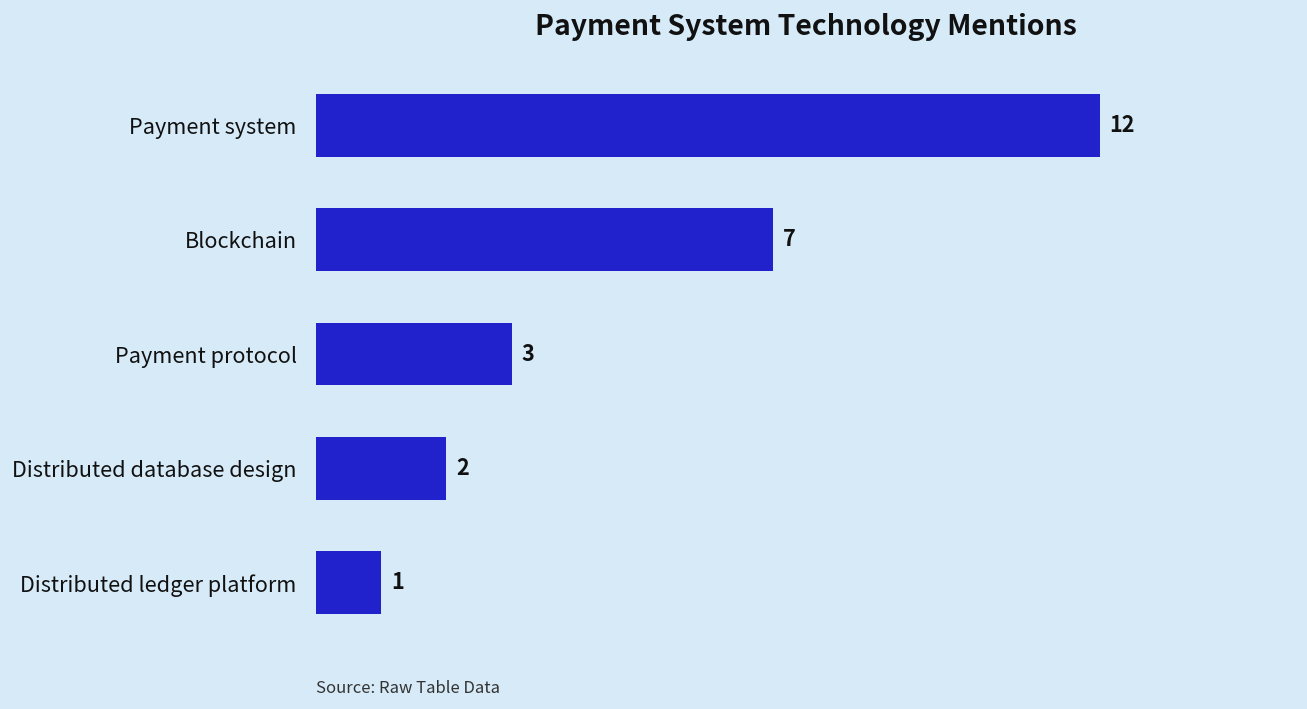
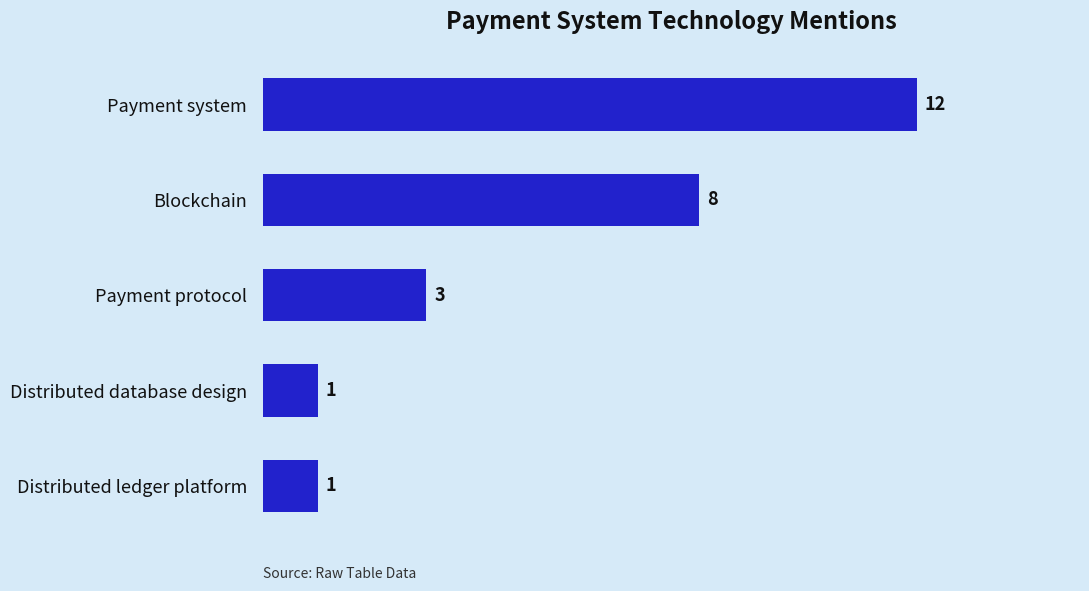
  {
    "Payment system": 12,
-   "Blockchain": 7,
+   "Blockchain": 8,
    "Payment protocol": 3,
-   "Distributed database design": 2,
+   "Distributed database design": 1,
    "Distributed ledger platform": 1
  }
